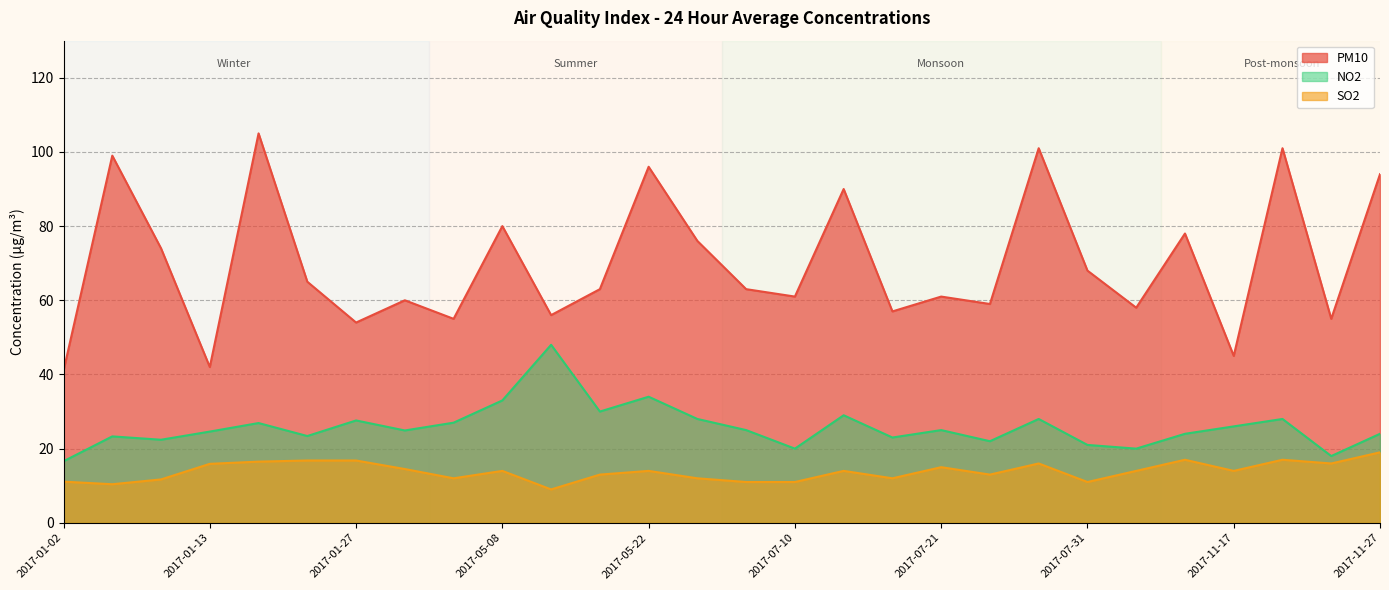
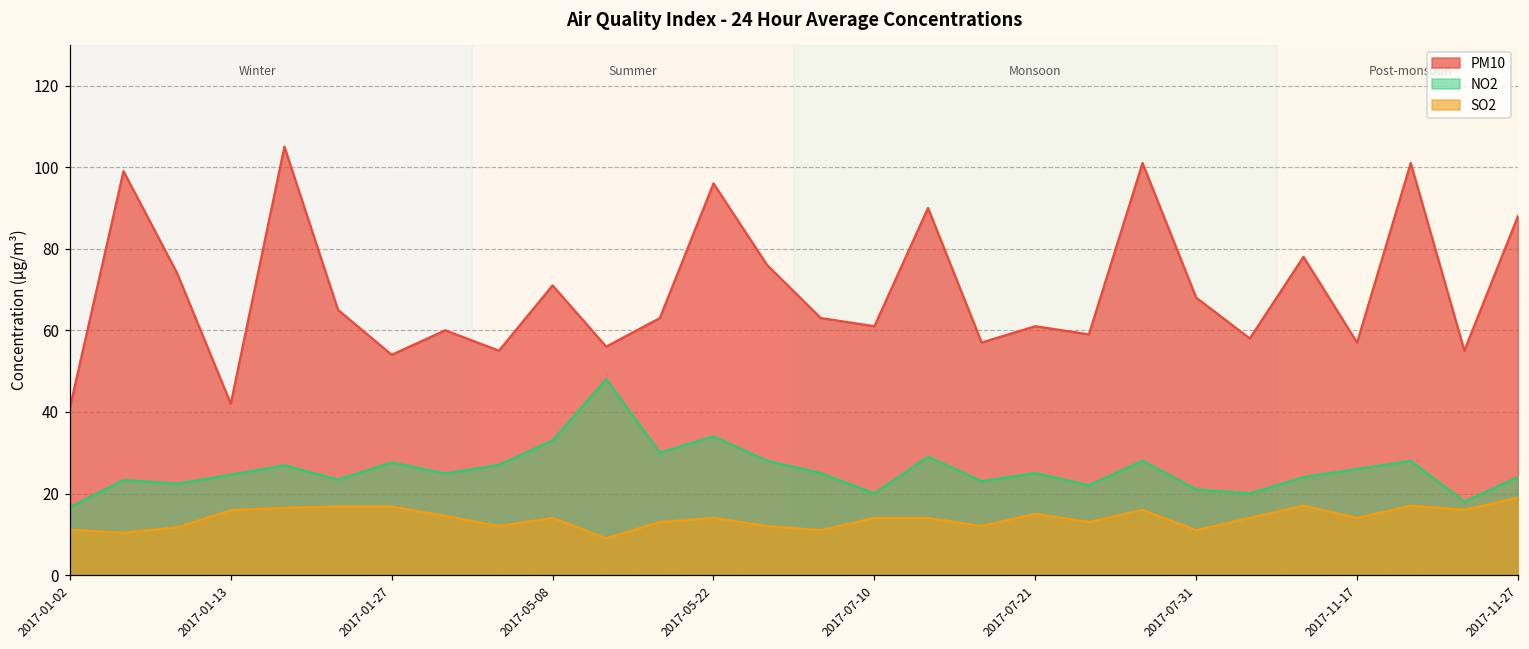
  {
    "PM10": {
      "2017-01-02": 41,
      "2017-01-13": 42,
      "2017-01-27": 54,
-     "2017-05-08": 80,
+     "2017-05-08": 71,
      "2017-05-22": 96,
      "2017-07-10": 61,
      "2017-07-21": 61,
      "2017-07-31": 68,
-     "2017-11-17": 45,
-     "2017-11-27": 94
+     "2017-11-17": 57,
+     "2017-11-27": 88
    },
    "NO2": {
      "2017-01-02": 17,
      "2017-01-13": 25,
      "2017-01-27": 28,
      "2017-05-08": 33,
      "2017-05-22": 34,
      "2017-07-10": 20,
      "2017-07-21": 25,
      "2017-07-31": 21,
      "2017-11-17": 26,
      "2017-11-27": 24
    },
    "SO2": {
      "2017-01-02": 11,
      "2017-01-13": 16,
      "2017-01-27": 17,
      "2017-05-08": 14,
      "2017-05-22": 14,
-     "2017-07-10": 11,
+     "2017-07-10": 14,
      "2017-07-21": 15,
      "2017-07-31": 11,
      "2017-11-17": 14,
      "2017-11-27": 19
    }
  }
